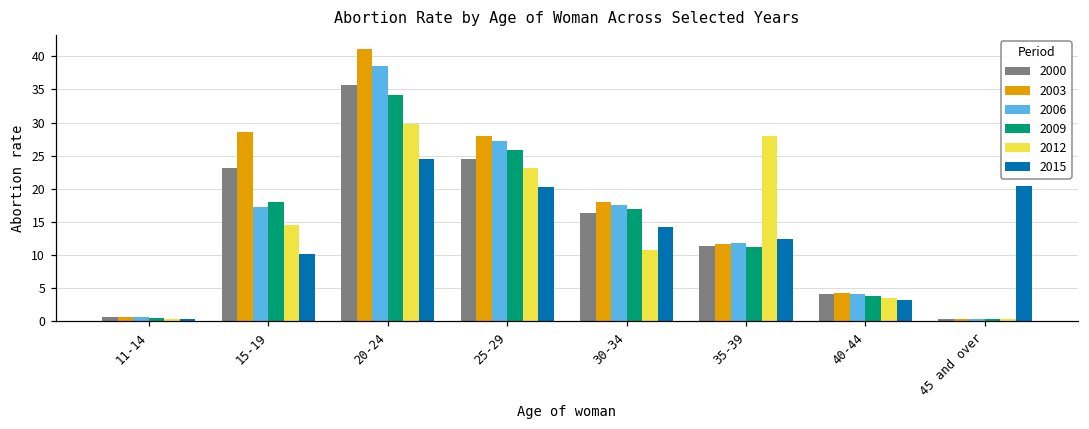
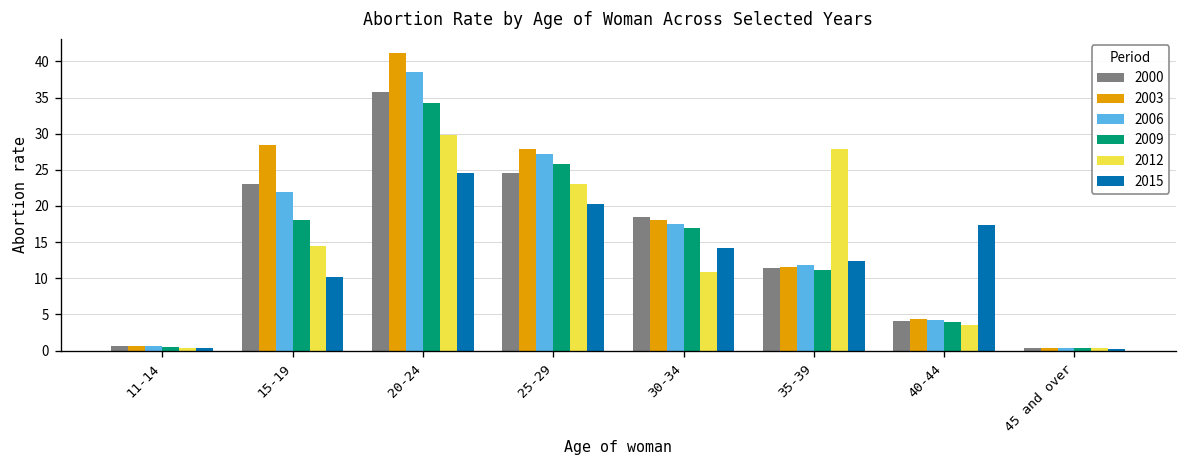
  {
    "2000": {
      "11-14": 1,
      "15-19": 23,
      "20-24": 36,
      "25-29": 25,
-     "30-34": 16,
+     "30-34": 19,
      "35-39": 11,
      "40-44": 4
    },
    "2003": {
      "11-14": 1,
      "15-19": 29,
      "20-24": 41,
      "25-29": 28,
      "30-34": 18,
      "35-39": 12,
      "40-44": 4
    },
    "2006": {
      "11-14": 1,
-     "15-19": 17,
+     "15-19": 22,
      "20-24": 39,
      "25-29": 27,
      "30-34": 18,
      "35-39": 12,
      "40-44": 4
    },
    "2009": {
      "11-14": 1,
      "15-19": 18,
      "20-24": 34,
      "25-29": 26,
      "30-34": 17,
      "35-39": 11,
      "40-44": 4
    },
    "2012": {
      "15-19": 15,
      "20-24": 30,
      "25-29": 23,
      "30-34": 11,
      "35-39": 28,
      "40-44": 4
    },
    "2015": {
      "15-19": 10,
      "20-24": 25,
      "25-29": 20,
      "30-34": 14,
      "35-39": 12,
-     "40-44": 3,
-     "45 and over": 20
+     "40-44": 17,
+     "45 and over": 0
    }
  }
